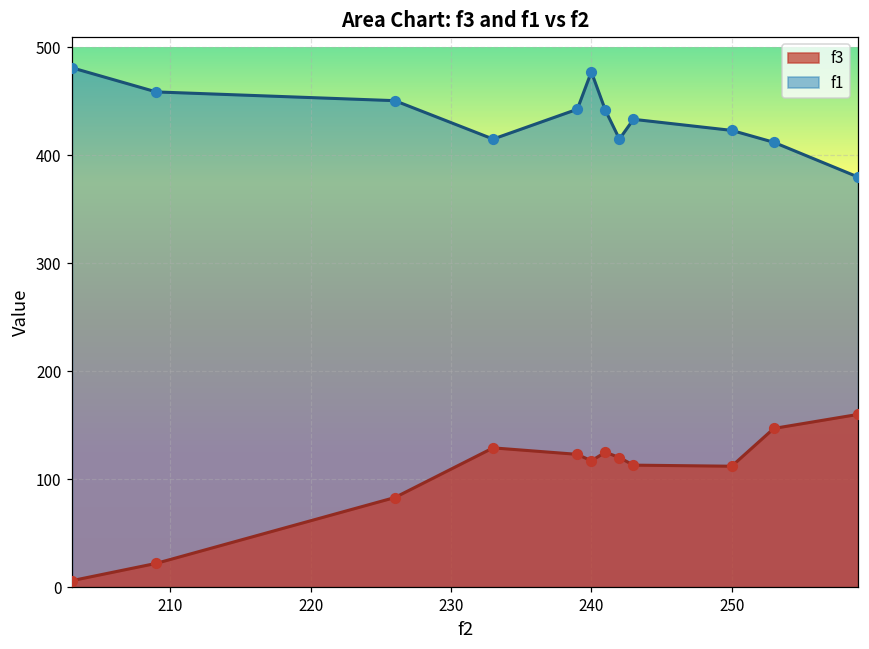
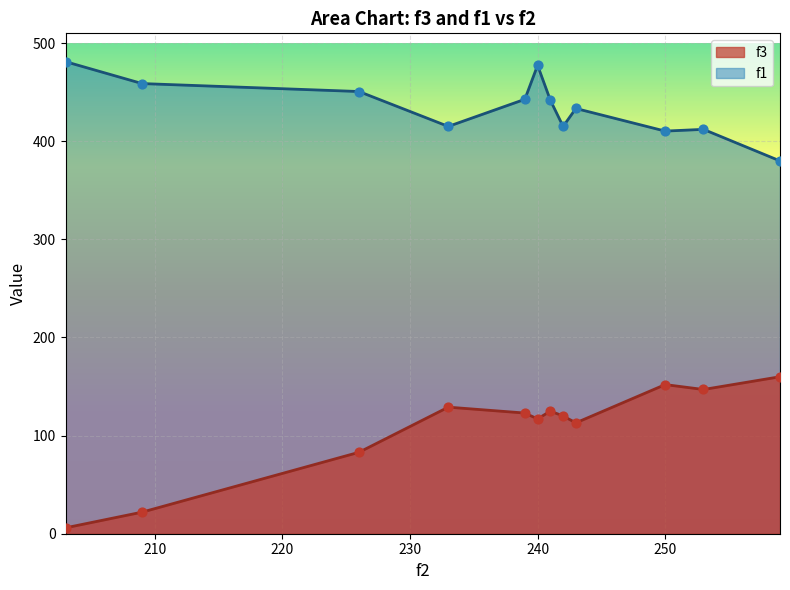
  {
    "f3": {
      "240": 120,
-     "250": 110
+     "250": 150
    },
    "f1": {
      "240": 480,
-     "250": 420
+     "250": 410
    }
  }
